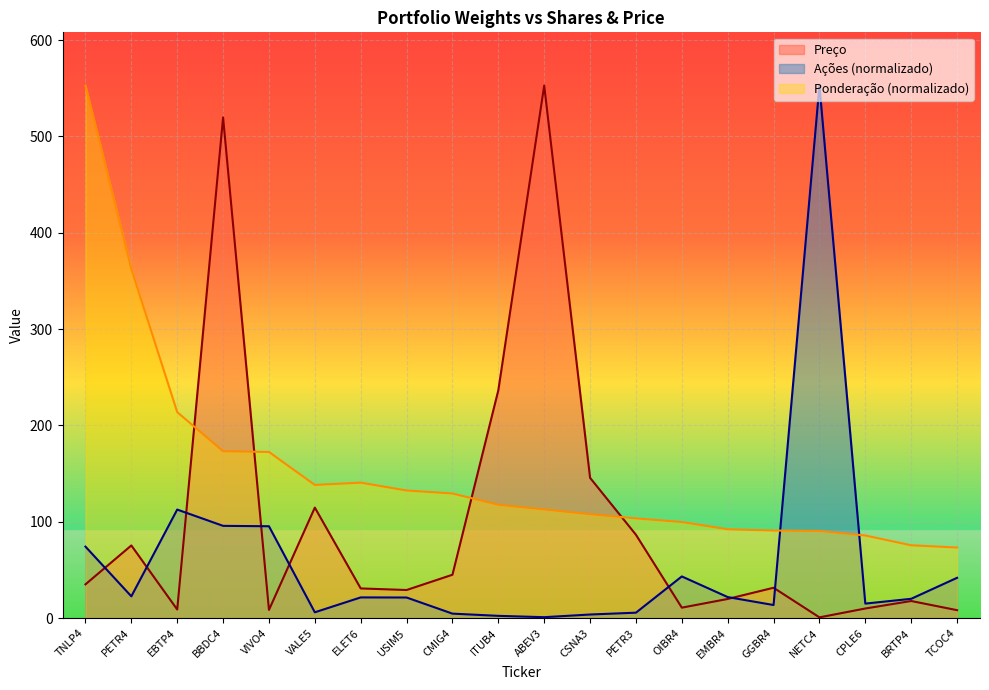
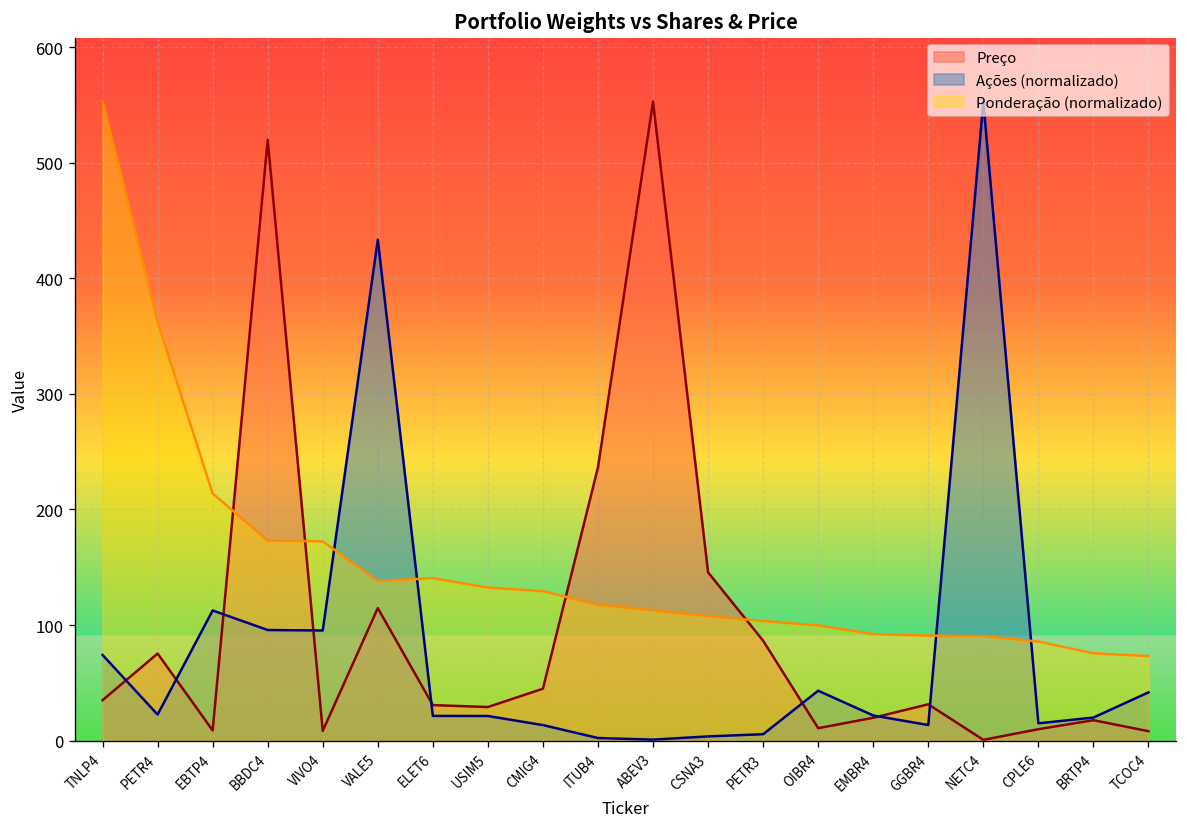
  {
    "Preço": {
      "TNLP4": 40,
      "PETR4": 80,
      "EBTP4": 10,
      "BBDC4": 520,
      "VIVO4": 10,
      "VALE5": 110,
      "ELET6": 30,
      "USIM5": 30,
      "CMIG4": 50,
      "ITUB4": 240,
      "ABEV3": 550,
      "CSNA3": 150,
      "PETR3": 90,
      "OIBR4": 10,
      "GGBR4": 30,
      "NETC4": 0,
      "CPLE6": 10,
      "TCOC4": 10
    },
    "Ações (normalizado)": {
      "TNLP4": 70,
      "PETR4": 20,
      "EBTP4": 110,
      "BBDC4": 100,
      "VIVO4": 100,
-     "VALE5": 10,
+     "VALE5": 430,
      "ELET6": 20,
      "USIM5": 20,
-     "CMIG4": 0,
+     "CMIG4": 10,
      "ITUB4": 0,
      "ABEV3": 0,
      "CSNA3": 0,
      "PETR3": 10,
      "OIBR4": 40,
      "GGBR4": 10,
      "CPLE6": 20,
      "TCOC4": 40
    },
    "Ponderação (normalizado)": {
      "TNLP4": 550,
      "PETR4": 360,
      "EBTP4": 210,
      "BBDC4": 170,
      "VIVO4": 170,
      "VALE5": 140,
      "ELET6": 140,
      "USIM5": 130,
      "CMIG4": 130,
      "ITUB4": 120,
      "ABEV3": 110,
      "CSNA3": 110,
      "PETR3": 100,
      "OIBR4": 100,
      "EMBR4": 90,
      "GGBR4": 90,
      "NETC4": 90,
      "CPLE6": 90,
      "BRTP4": 80,
      "TCOC4": 70
    }
  }
